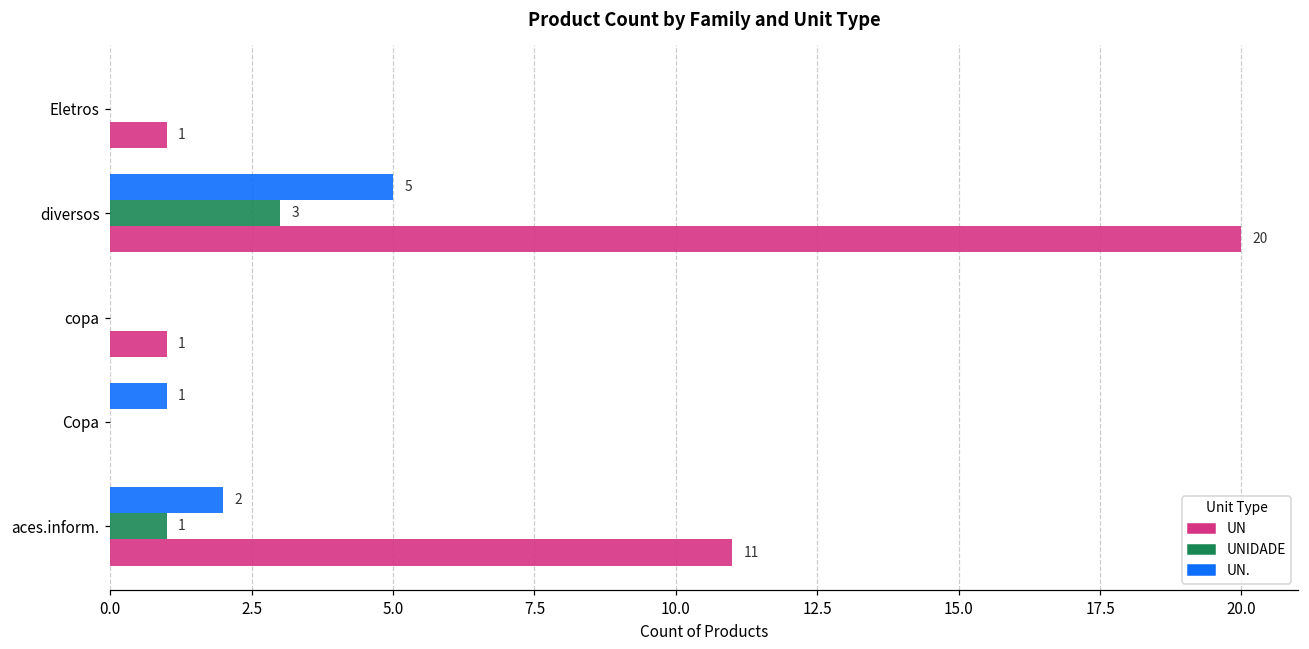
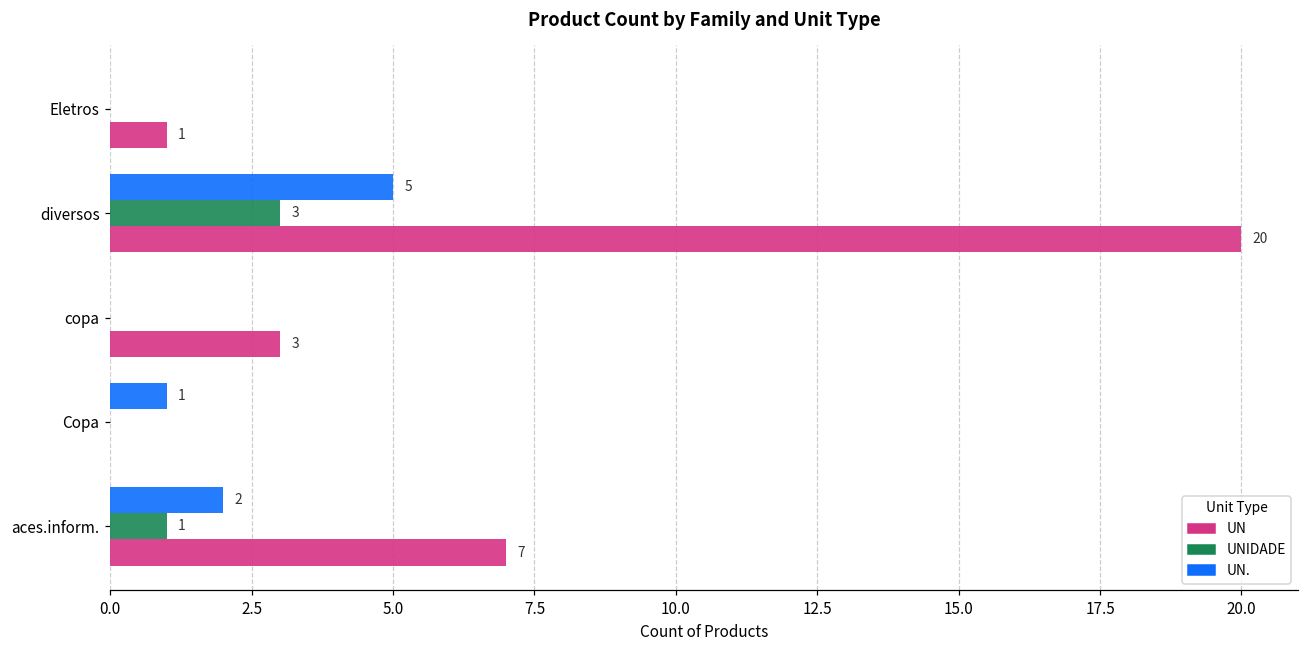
  {
    "UN": {
      "Eletros": 1,
      "diversos": 20,
-     "copa": 1,
-     "aces.inform.": 11
+     "copa": 3,
+     "aces.inform.": 7
    },
    "UNIDADE": {
      "diversos": 3,
      "aces.inform.": 1
    },
    "UN.": {
      "diversos": 5,
      "Copa": 1,
      "aces.inform.": 2
    }
  }
